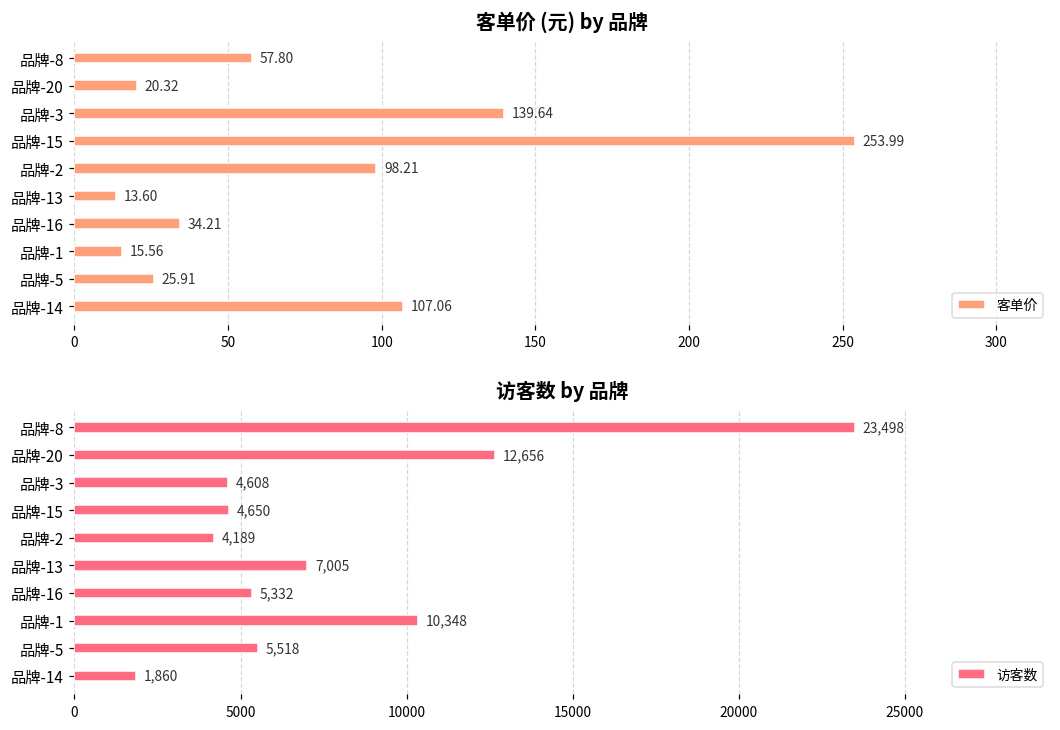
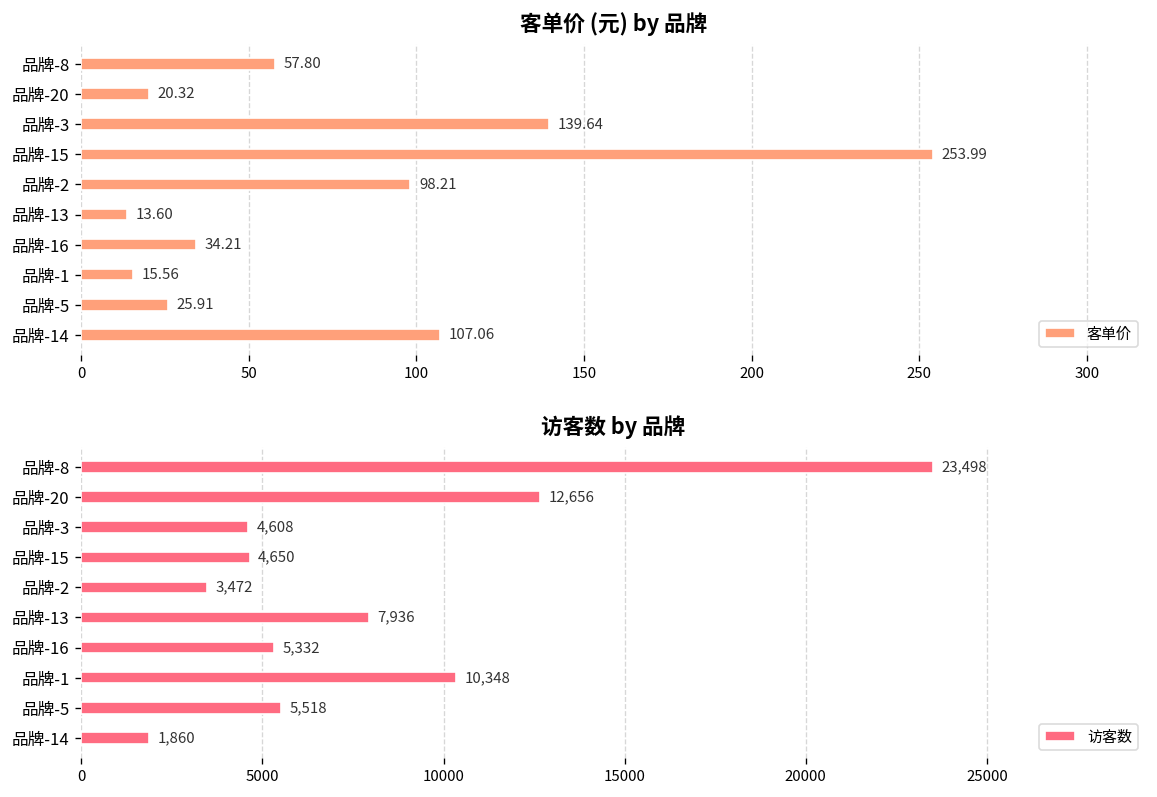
  {
    "客单价 (元) by 品牌": {
      "品牌-8": "57.80",
      "品牌-20": "20.32",
      "品牌-3": "139.64",
      "品牌-15": "253.99",
      "品牌-2": "98.21",
      "品牌-13": "13.60",
      "品牌-16": "34.21",
      "品牌-1": "15.56",
      "品牌-5": "25.91",
      "品牌-14": "107.06"
    },
    "访客数 by 品牌": {
      "品牌-8": "23,498",
      "品牌-20": "12,656",
      "品牌-3": "4,608",
      "品牌-15": "4,650",
-     "品牌-2": "4,189",
-     "品牌-13": "7,005",
+     "品牌-2": "3,472",
+     "品牌-13": "7,936",
      "品牌-16": "5,332",
      "品牌-1": "10,348",
      "品牌-5": "5,518",
      "品牌-14": "1,860"
    }
  }
